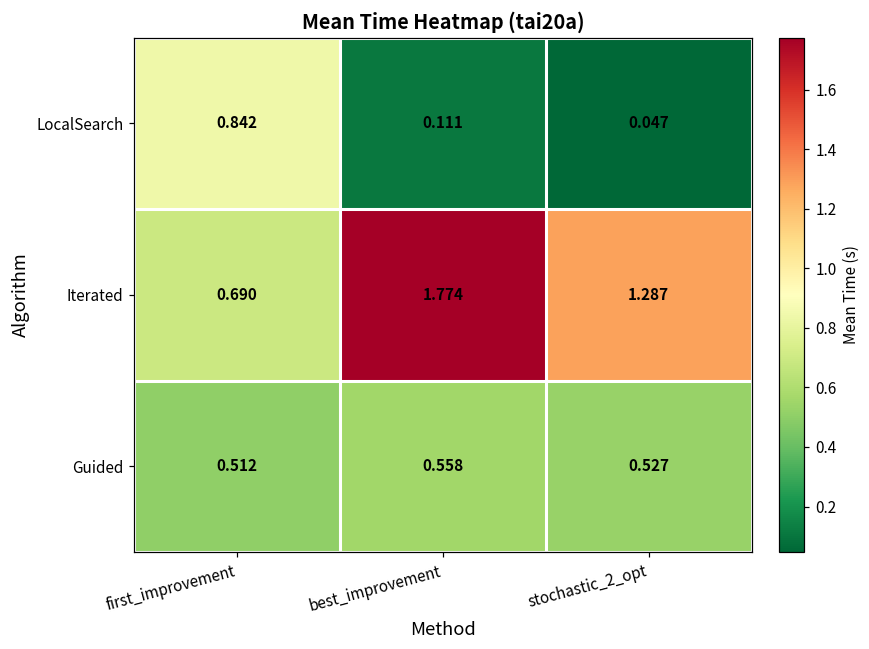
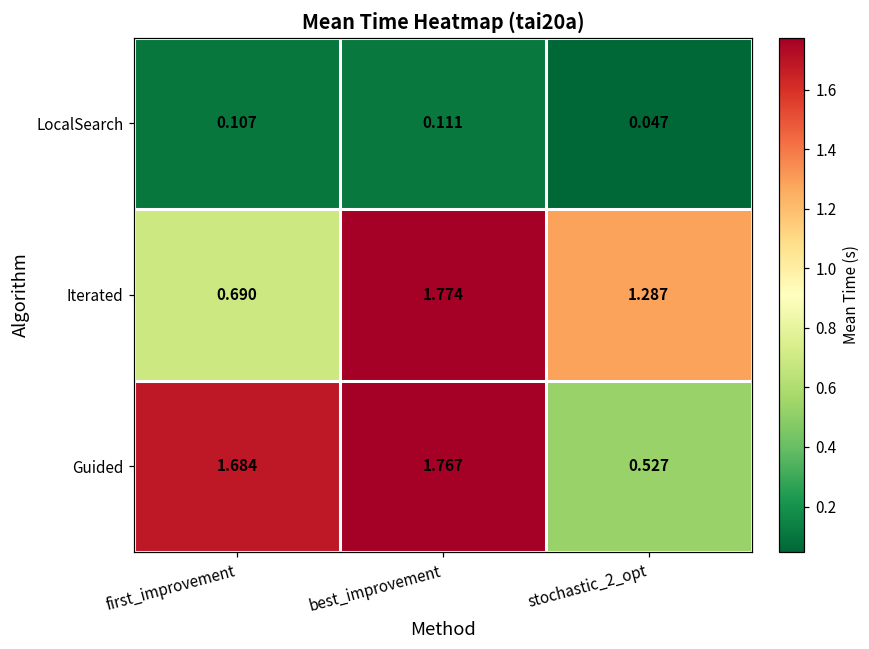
  {
    "LocalSearch": {
-     "first_improvement": 0.842,
+     "first_improvement": 0.107,
      "best_improvement": 0.111,
      "stochastic_2_opt": 0.047
    },
    "Iterated": {
      "first_improvement": 0.690,
      "best_improvement": 1.774,
      "stochastic_2_opt": 1.287
    },
    "Guided": {
-     "first_improvement": 0.512,
-     "best_improvement": 0.558,
+     "first_improvement": 1.684,
+     "best_improvement": 1.767,
      "stochastic_2_opt": 0.527
    }
  }
